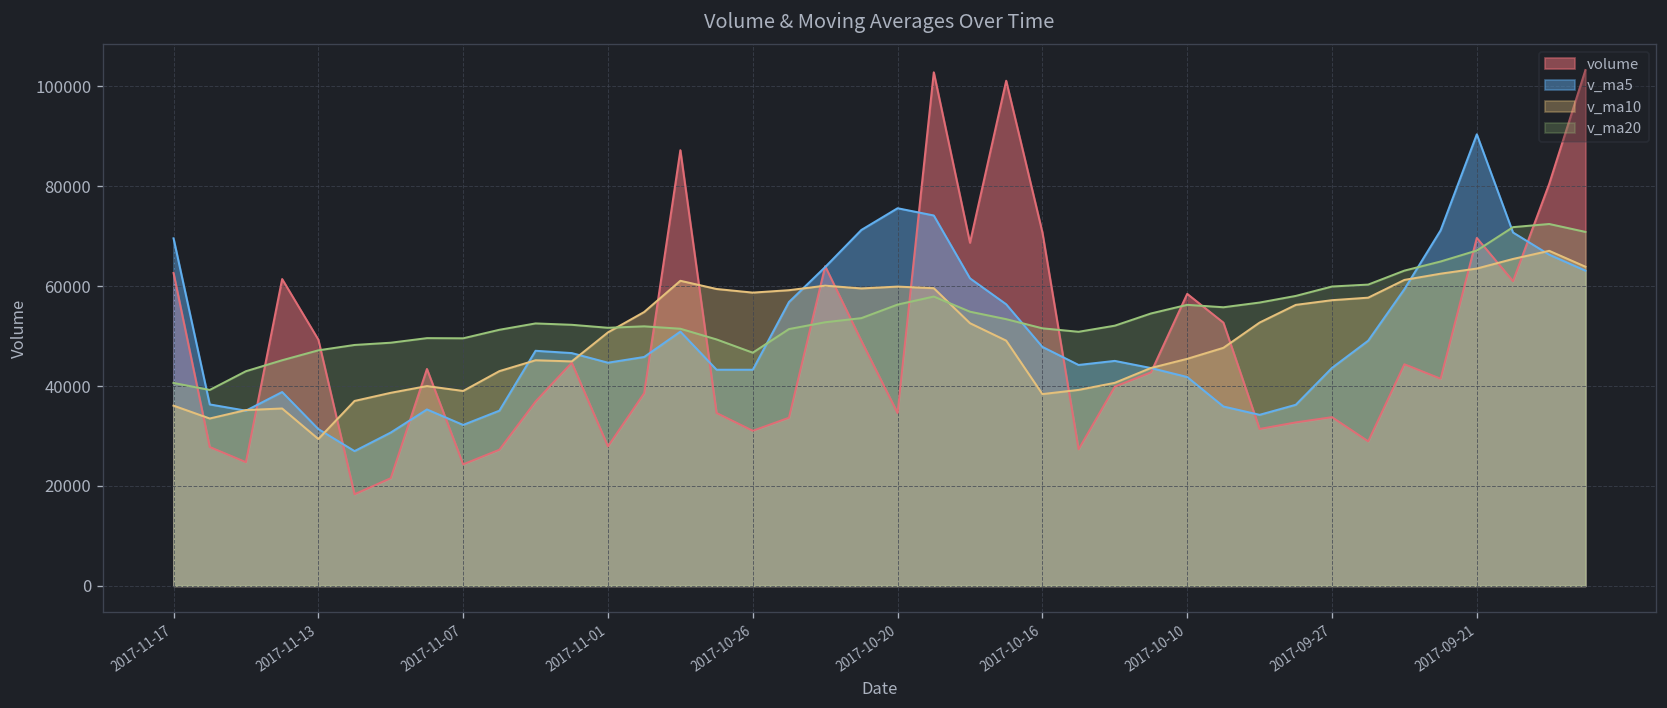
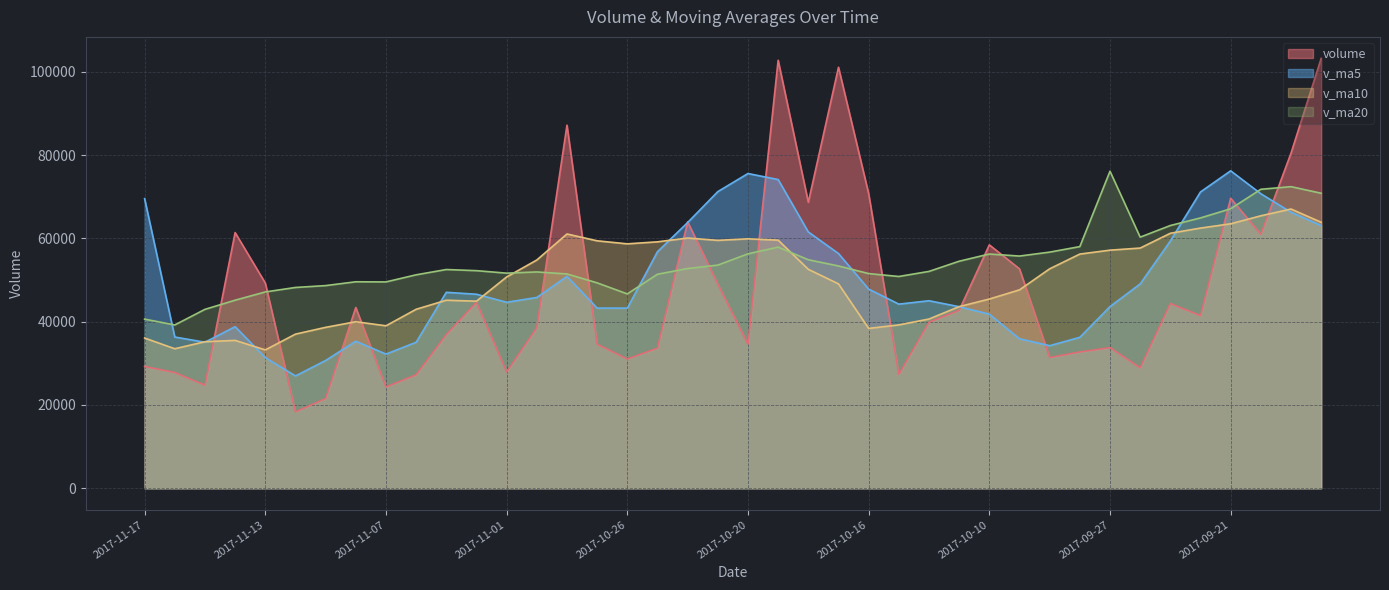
  {
    "volume": {
-     "2017-11-17": 63000,
+     "2017-11-17": 29000,
      "2017-11-13": 49000,
      "2017-11-07": 24000,
      "2017-11-01": 28000,
      "2017-10-26": 31000,
      "2017-10-20": 35000,
      "2017-10-16": 71000,
      "2017-10-10": 58000,
      "2017-09-27": 34000,
      "2017-09-21": 70000
    },
    "v_ma5": {
      "2017-11-17": 70000,
      "2017-11-13": 31000,
      "2017-11-07": 32000,
      "2017-11-01": 45000,
      "2017-10-26": 43000,
      "2017-10-20": 76000,
      "2017-10-16": 48000,
      "2017-10-10": 42000,
      "2017-09-27": 44000,
-     "2017-09-21": 90000
+     "2017-09-21": 76000
    },
    "v_ma10": {
      "2017-11-17": 36000,
-     "2017-11-13": 29000,
+     "2017-11-13": 33000,
      "2017-11-07": 39000,
      "2017-11-01": 51000,
      "2017-10-26": 59000,
      "2017-10-20": 60000,
      "2017-10-16": 38000,
      "2017-10-10": 45000,
      "2017-09-27": 57000,
      "2017-09-21": 64000
    },
    "v_ma20": {
      "2017-11-17": 41000,
      "2017-11-13": 47000,
      "2017-11-07": 50000,
      "2017-11-01": 52000,
      "2017-10-26": 47000,
      "2017-10-20": 56000,
      "2017-10-16": 52000,
      "2017-10-10": 56000,
-     "2017-09-27": 60000,
+     "2017-09-27": 76000,
      "2017-09-21": 67000
    }
  }
